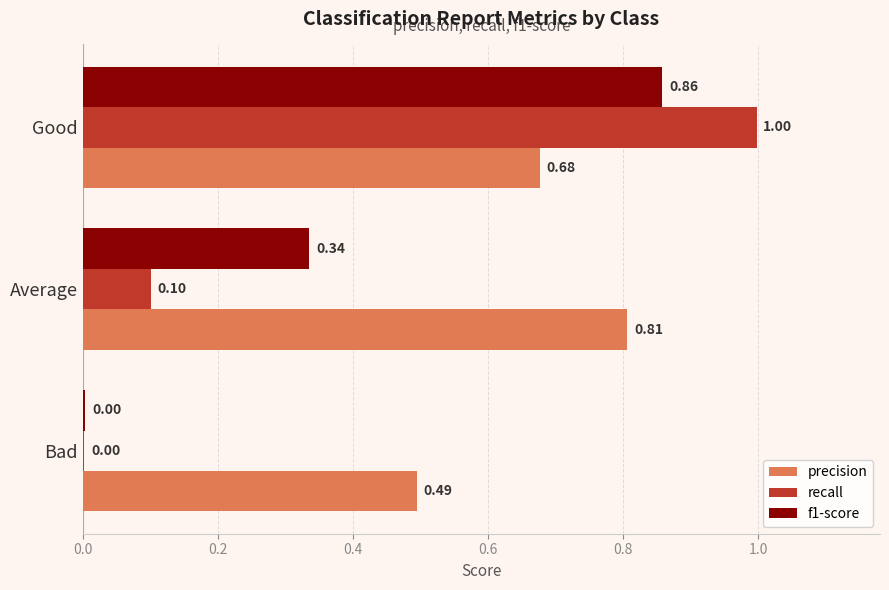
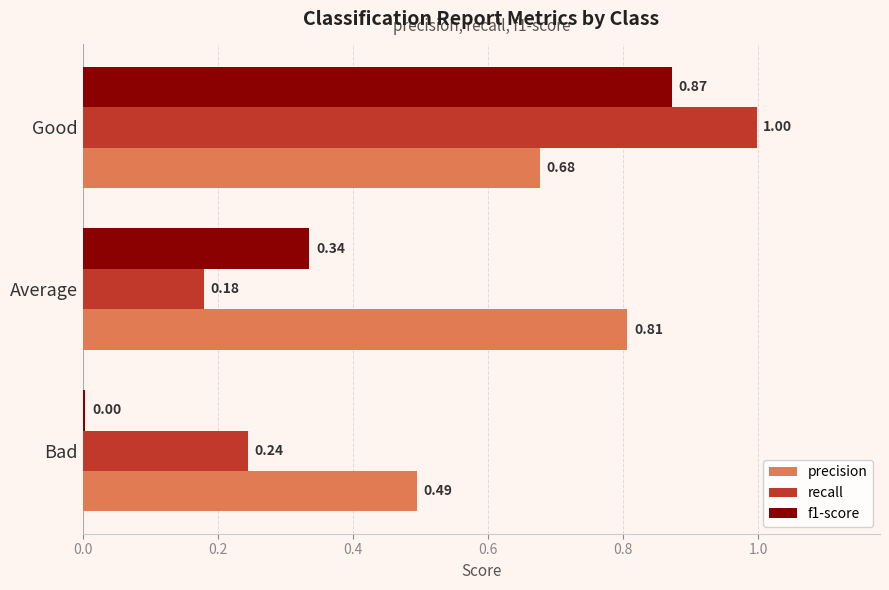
  {
    "precision": {
      "Good": 0.68,
      "Average": 0.81,
      "Bad": 0.49
    },
    "recall": {
      "Good": 1.00,
-     "Average": 0.10,
-     "Bad": 0.00
+     "Average": 0.18,
+     "Bad": 0.24
    },
    "f1-score": {
-     "Good": 0.86,
+     "Good": 0.87,
      "Average": 0.34,
      "Bad": 0.00
    }
  }
